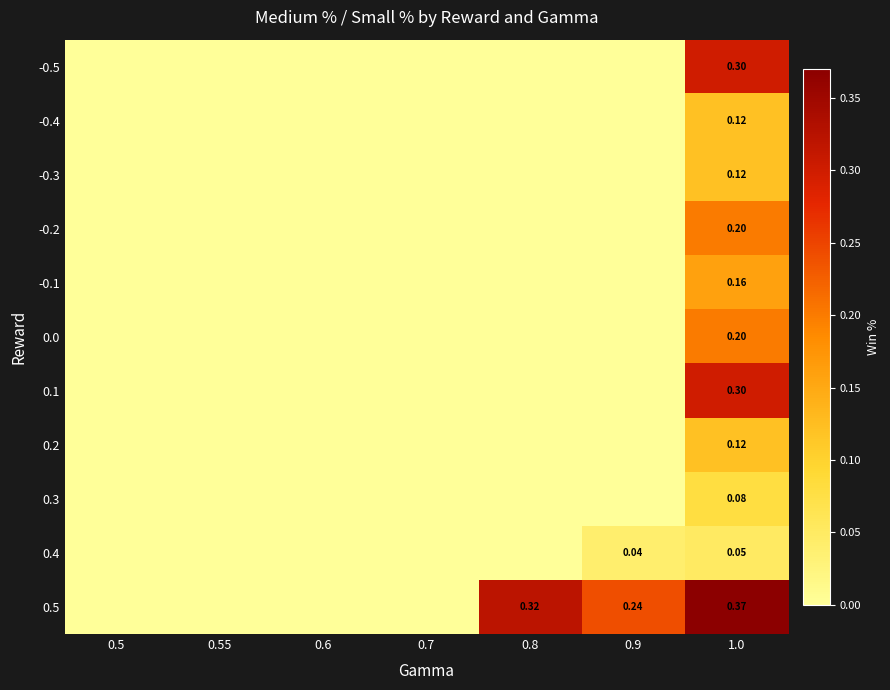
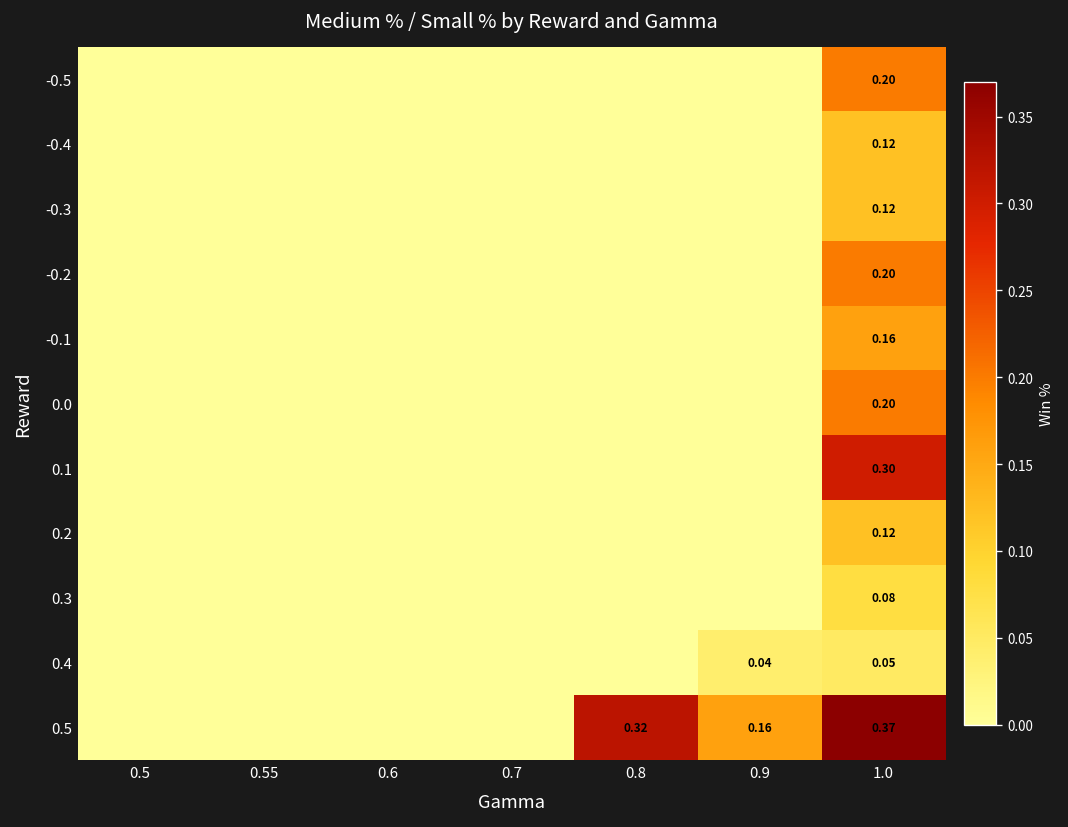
  {
    "-0.5": {
-     "1.0": 0.30
+     "1.0": 0.20
    },
    "-0.4": {
      "1.0": 0.12
    },
    "-0.3": {
      "1.0": 0.12
    },
    "-0.2": {
      "1.0": 0.20
    },
    "-0.1": {
      "1.0": 0.16
    },
    "0.0": {
      "1.0": 0.20
    },
    "0.1": {
      "1.0": 0.30
    },
    "0.2": {
      "1.0": 0.12
    },
    "0.3": {
      "1.0": 0.08
    },
    "0.4": {
      "0.9": 0.04,
      "1.0": 0.05
    },
    "0.5": {
      "0.8": 0.32,
-     "0.9": 0.24,
+     "0.9": 0.16,
      "1.0": 0.37
    }
  }
